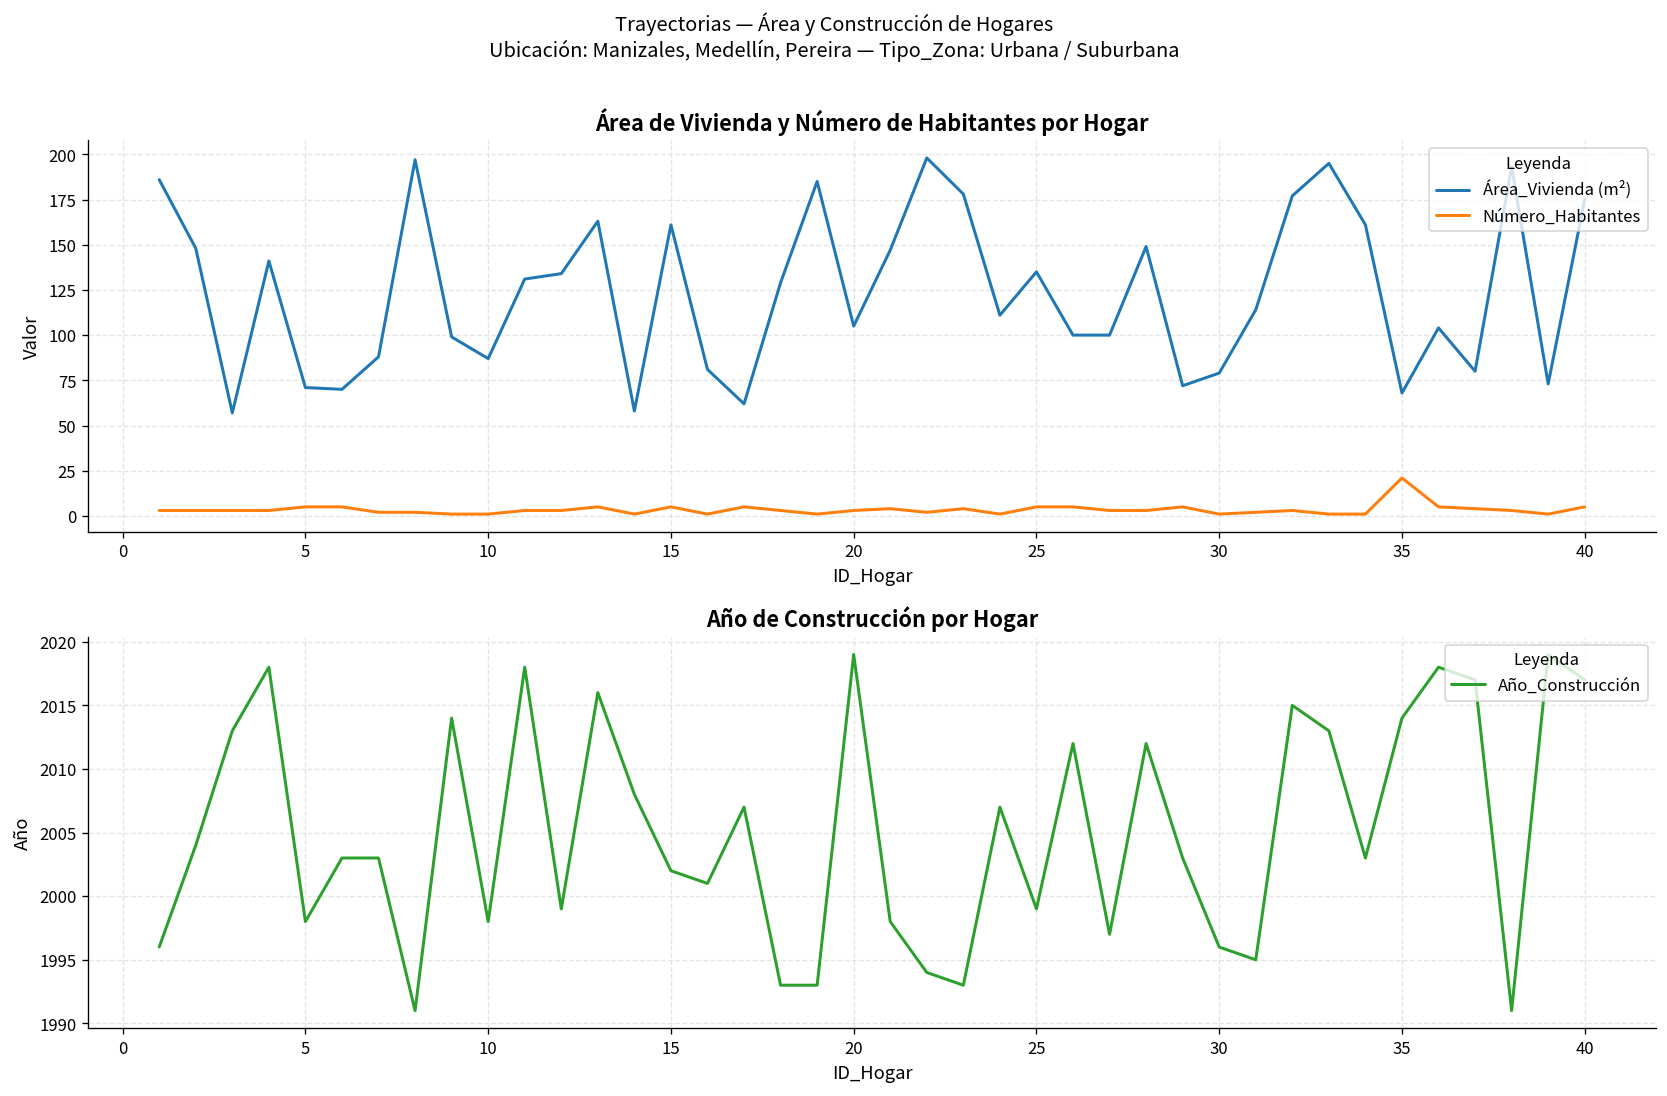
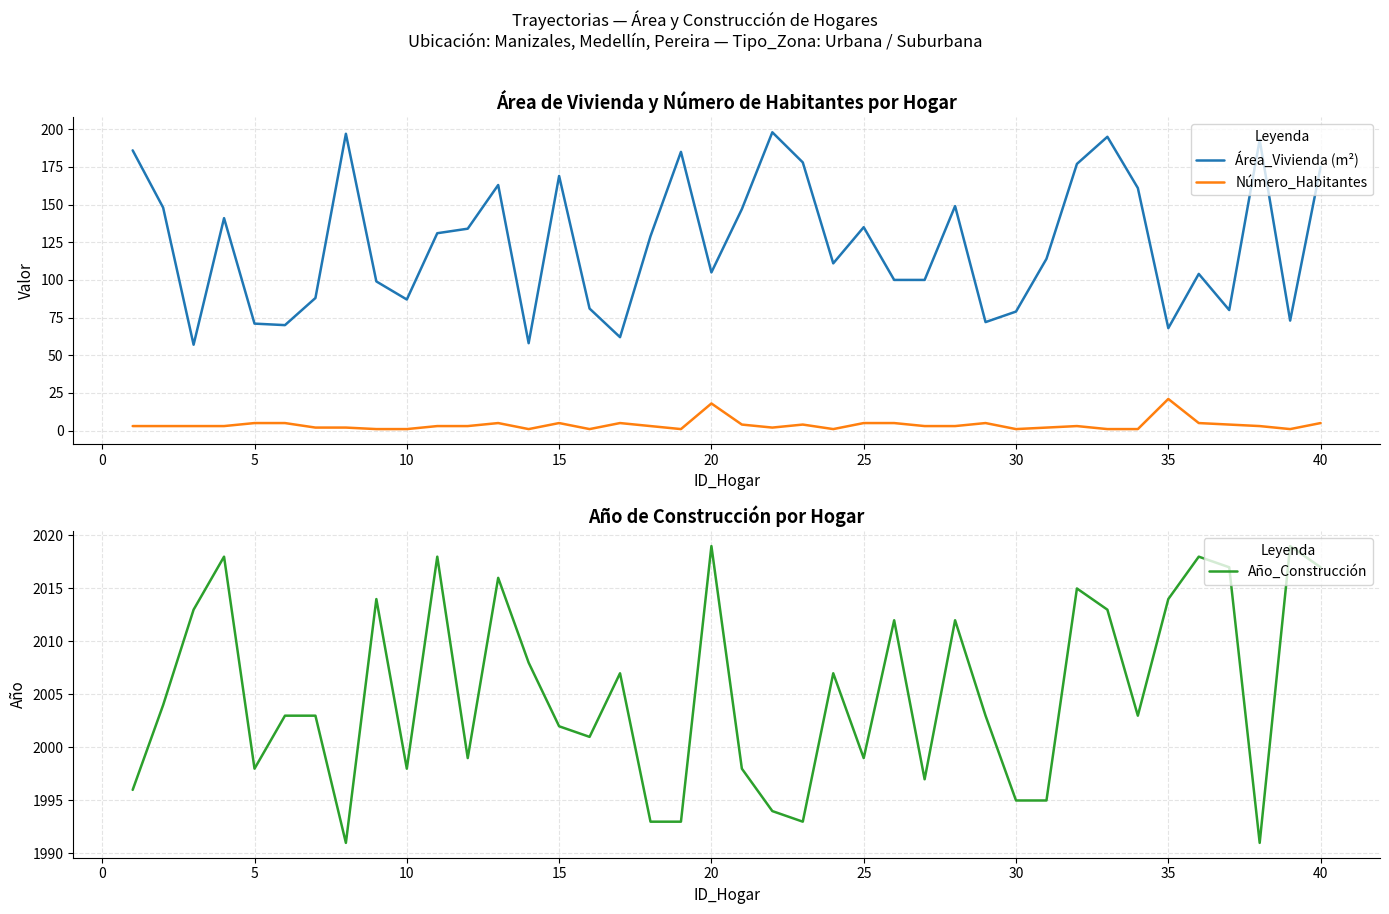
  {
    "Área de Vivienda y Número de Habitantes por Hogar": {
      "Área_Vivienda (m²)": {
        "5": 71,
        "10": 87,
-       "15": 161,
+       "15": 169,
        "20": 105,
        "25": 135,
        "30": 79,
        "35": 68
      },
      "Número_Habitantes": {
        "5": 5,
        "10": 1,
        "15": 5,
-       "20": 3,
+       "20": 18,
        "25": 5,
        "30": 1,
        "35": 21,
        "40": 5
      }
    },
    "Año de Construcción por Hogar": {
      "5": 1998,
      "10": 1998,
      "15": 2002,
      "20": 2019,
      "25": 1999,
-     "30": 1996,
+     "30": 1995,
      "35": 2014
    }
  }
